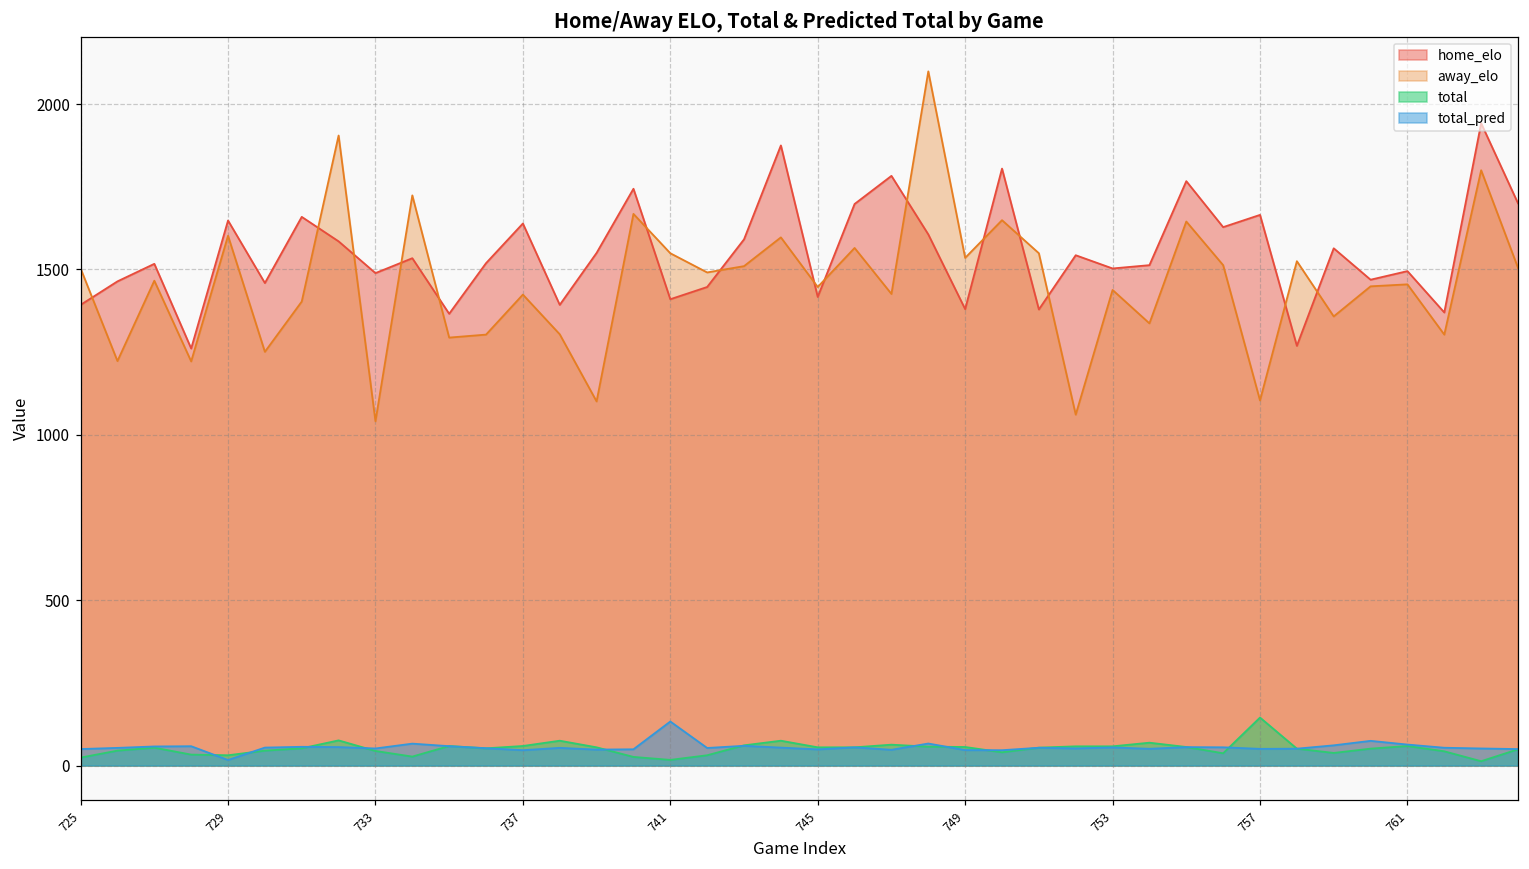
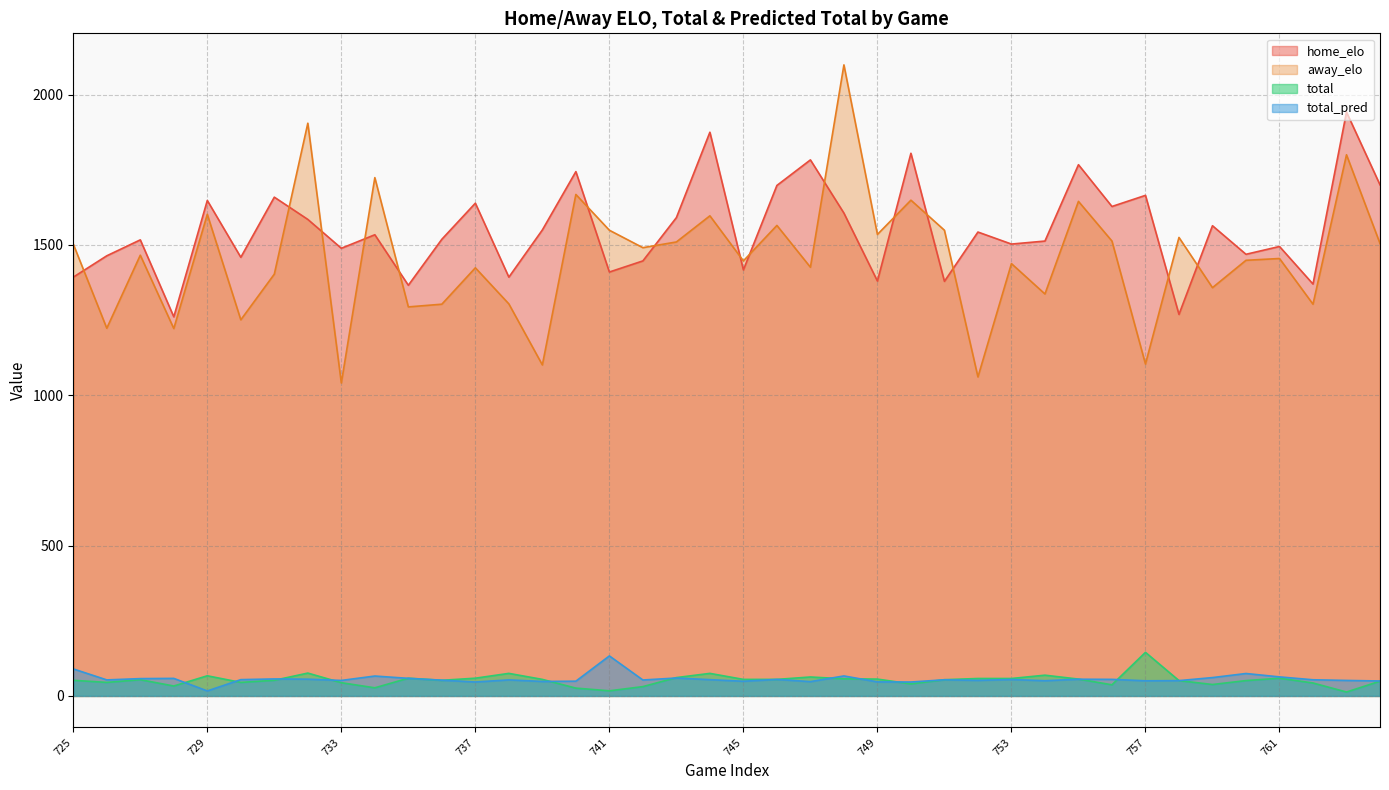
  {
    "total": {
-     "725": 20,
-     "729": 30,
+     "725": 50,
+     "729": 70,
      "737": 60,
      "741": 20,
      "749": 60,
      "757": 150
    },
    "total_pred": {
-     "725": 50,
+     "725": 90,
      "729": 20,
      "737": 50,
      "741": 130,
      "749": 50,
      "757": 50
    }
  }
